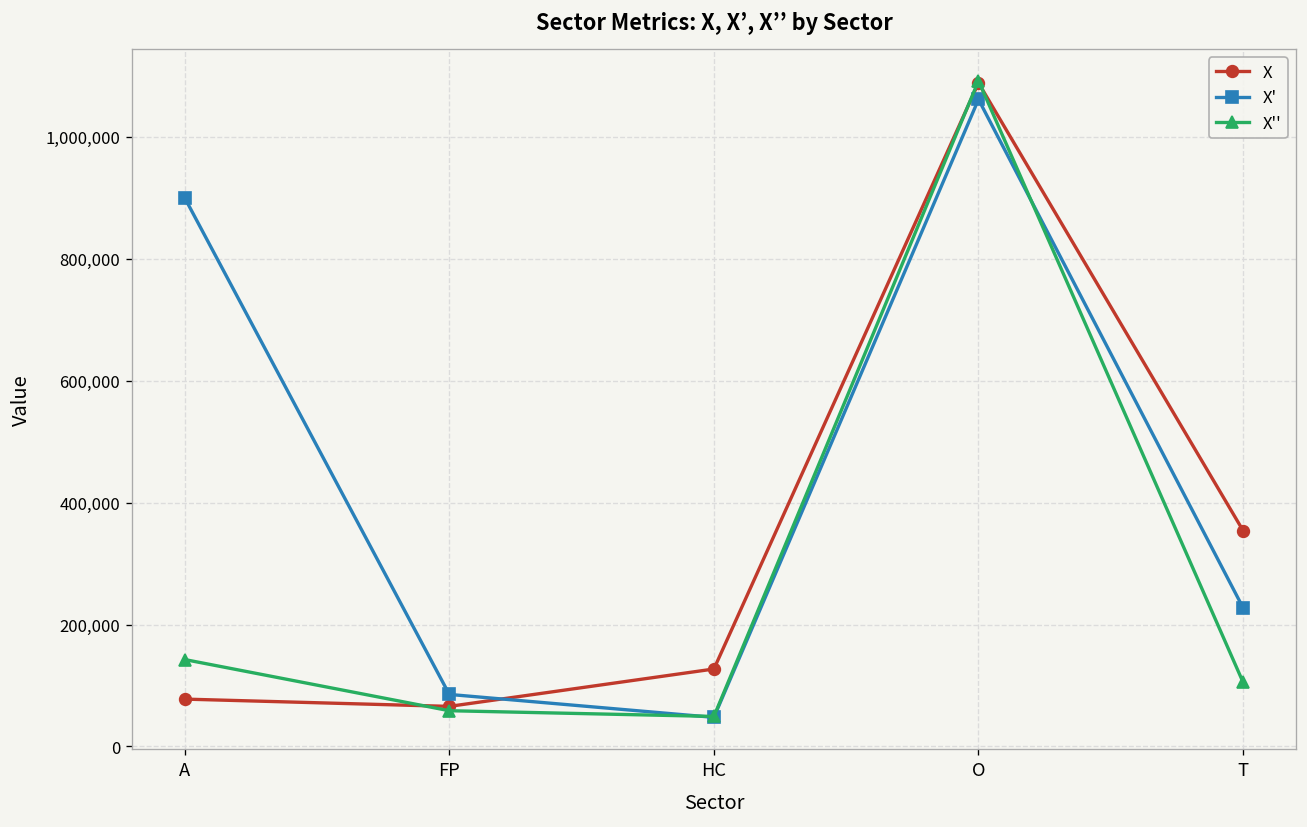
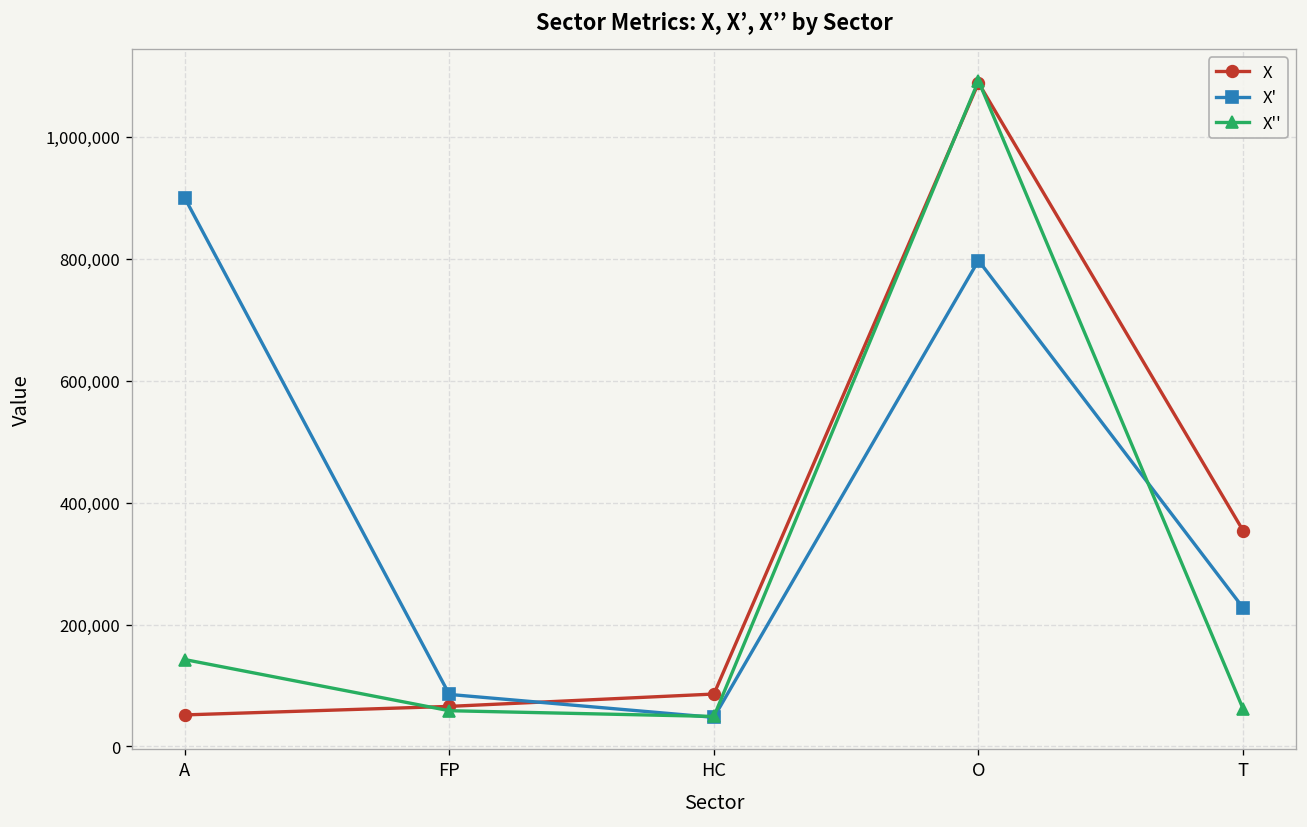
  {
    "X": {
-     "A": "80,000",
+     "A": "50,000",
      "FP": "70,000",
-     "HC": "130,000",
+     "HC": "90,000",
      "T": "350,000"
    },
    "X'": {
      "A": "900,000",
      "FP": "90,000",
-     "O": "1,060,000",
+     "O": "800,000",
      "T": "230,000"
    },
    "X''": {
      "A": "140,000",
      "FP": "60,000",
-     "T": "110,000"
+     "T": "60,000"
    }
  }
